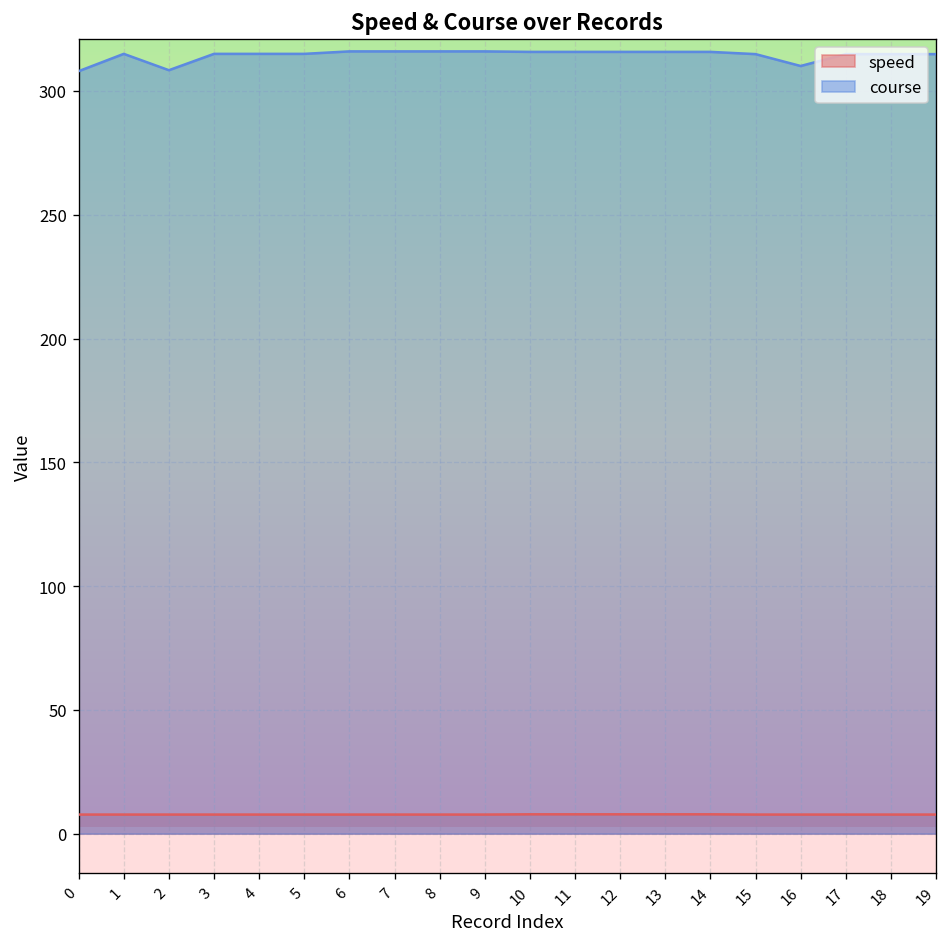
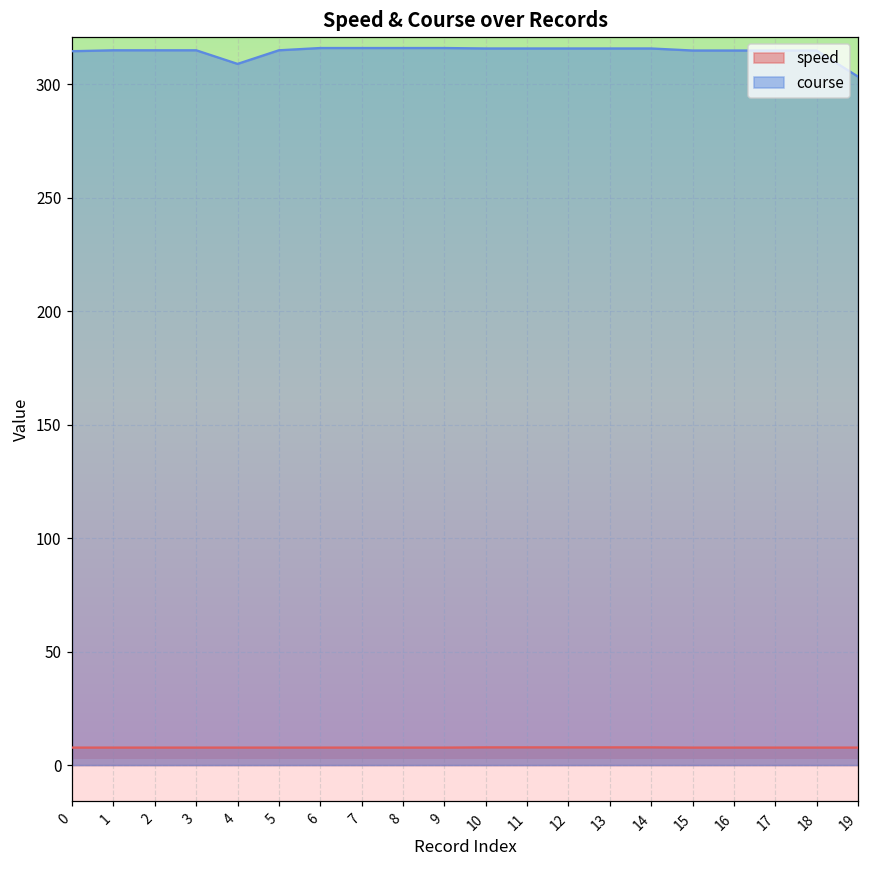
  {
    "speed": {
      "0": 8,
      "1": 8,
      "2": 8,
      "3": 8,
      "4": 8,
      "5": 8,
      "6": 8,
      "7": 8,
      "8": 8,
      "9": 8,
      "10": 8,
      "11": 8,
      "12": 8,
      "13": 8,
      "14": 8,
      "15": 8,
      "16": 8,
      "17": 8,
      "18": 8,
      "19": 8
    },
    "course": {
-     "0": 308,
+     "0": 315,
      "1": 315,
-     "2": 308,
+     "2": 315,
      "3": 315,
-     "4": 315,
+     "4": 309,
      "5": 315,
      "6": 316,
      "7": 316,
      "8": 316,
      "9": 316,
      "10": 316,
      "11": 316,
      "12": 316,
      "13": 316,
      "14": 316,
      "15": 315,
-     "16": 310,
-     "19": 315
+     "16": 315,
+     "19": 303
    }
  }
